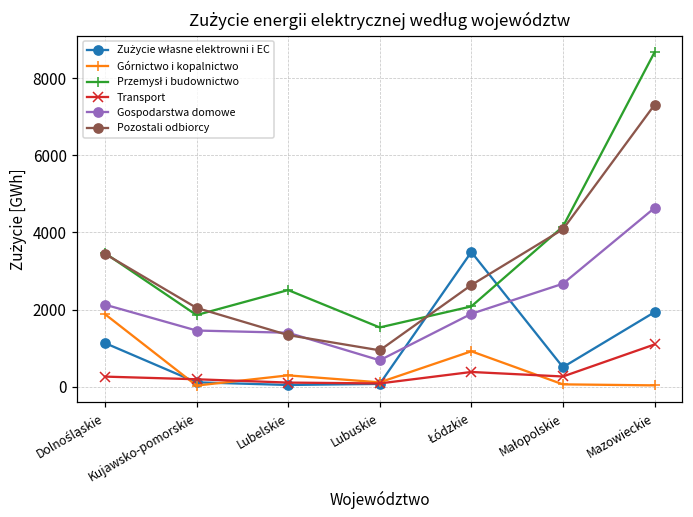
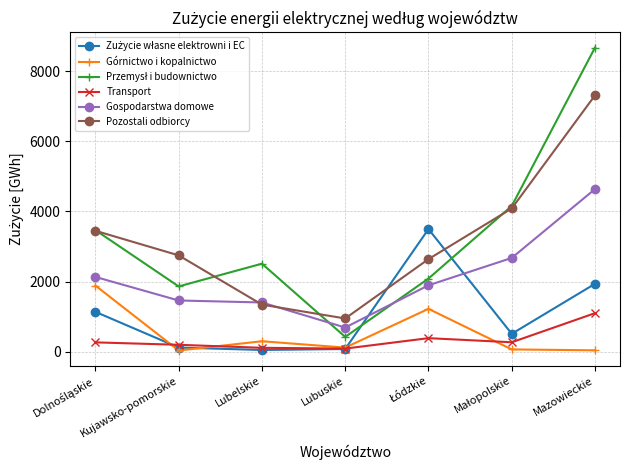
  {
    "Zużycie własne elektrowni i EC": {
      "Dolnośląskie": 1100,
      "Kujawsko-pomorskie": 100,
      "Łódzkie": 3500,
      "Małopolskie": 500,
      "Mazowieckie": 1900
    },
    "Górnictwo i kopalnictwo": {
      "Dolnośląskie": 1900,
      "Kujawsko-pomorskie": 0,
      "Lubelskie": 300,
-     "Łódzkie": 900,
+     "Łódzkie": 1200,
      "Małopolskie": 100,
      "Mazowieckie": 0
    },
    "Przemysł i budownictwo": {
      "Kujawsko-pomorskie": 1900,
      "Lubelskie": 2500,
-     "Lubuskie": 1500,
+     "Lubuskie": 400,
      "Łódzkie": 2100,
      "Mazowieckie": 8700
    },
    "Transport": {
      "Dolnośląskie": 300,
      "Kujawsko-pomorskie": 200,
      "Łódzkie": 400,
      "Małopolskie": 300,
      "Mazowieckie": 1100
    },
    "Gospodarstwa domowe": {
      "Dolnośląskie": 2100,
      "Kujawsko-pomorskie": 1500,
      "Lubuskie": 700,
      "Łódzkie": 1900,
      "Małopolskie": 2700,
      "Mazowieckie": 4600
    },
    "Pozostali odbiorcy": {
-     "Kujawsko-pomorskie": 2000,
+     "Kujawsko-pomorskie": 2700,
      "Lubuskie": 900,
      "Łódzkie": 2600,
      "Mazowieckie": 7300
    }
  }
